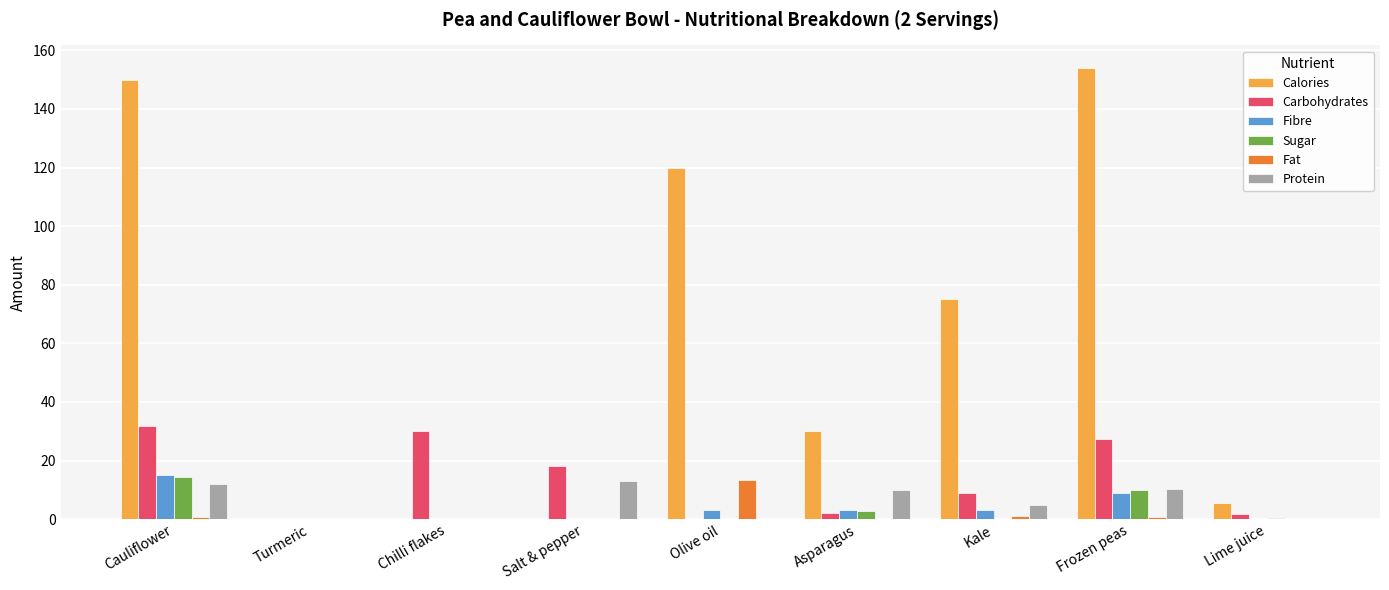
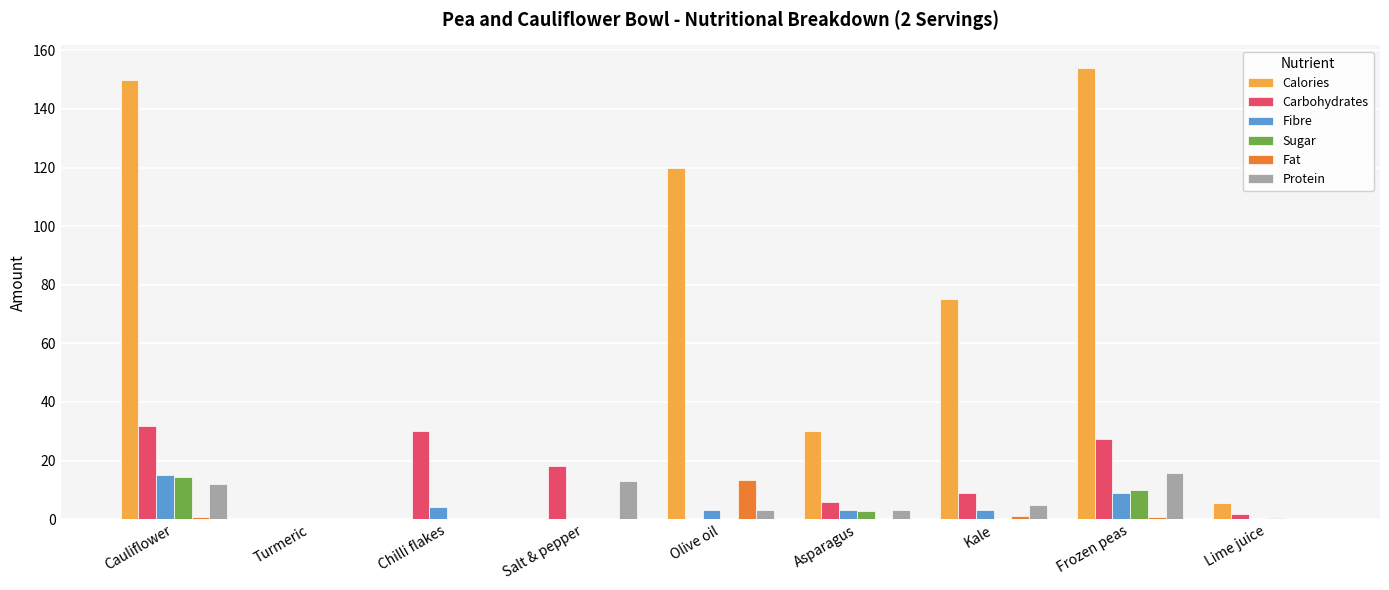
  {
    "Carbohydrates": {
      "Cauliflower": 32,
      "Turmeric": 0,
      "Chilli flakes": 30,
      "Salt & pepper": 18,
      "Olive oil": 0,
-     "Asparagus": 2,
+     "Asparagus": 6,
      "Kale": 9,
      "Frozen peas": 27,
      "Lime juice": 2
    },
    "Fibre": {
      "Cauliflower": 15,
      "Turmeric": 0,
-     "Chilli flakes": 0,
+     "Chilli flakes": 4,
      "Salt & pepper": 0,
      "Olive oil": 3,
      "Asparagus": 3,
      "Kale": 3,
      "Frozen peas": 9
    },
    "Sugar": {
      "Cauliflower": 14,
      "Turmeric": 0,
      "Chilli flakes": 0,
      "Salt & pepper": 0,
      "Olive oil": 0,
      "Asparagus": 3,
      "Kale": 0,
      "Frozen peas": 10
    },
    "Protein": {
      "Cauliflower": 12,
      "Turmeric": 0,
      "Chilli flakes": 0,
      "Salt & pepper": 13,
-     "Olive oil": 0,
-     "Asparagus": 10,
+     "Olive oil": 3,
+     "Asparagus": 3,
      "Kale": 5,
-     "Frozen peas": 10
+     "Frozen peas": 16
    }
  }
